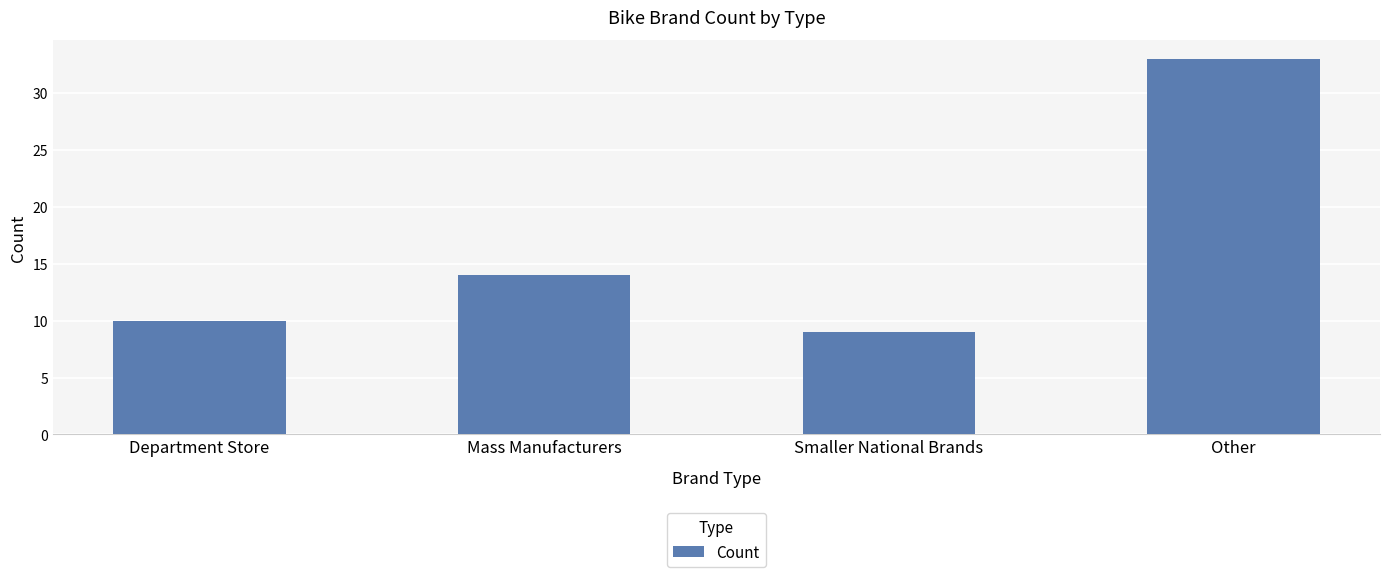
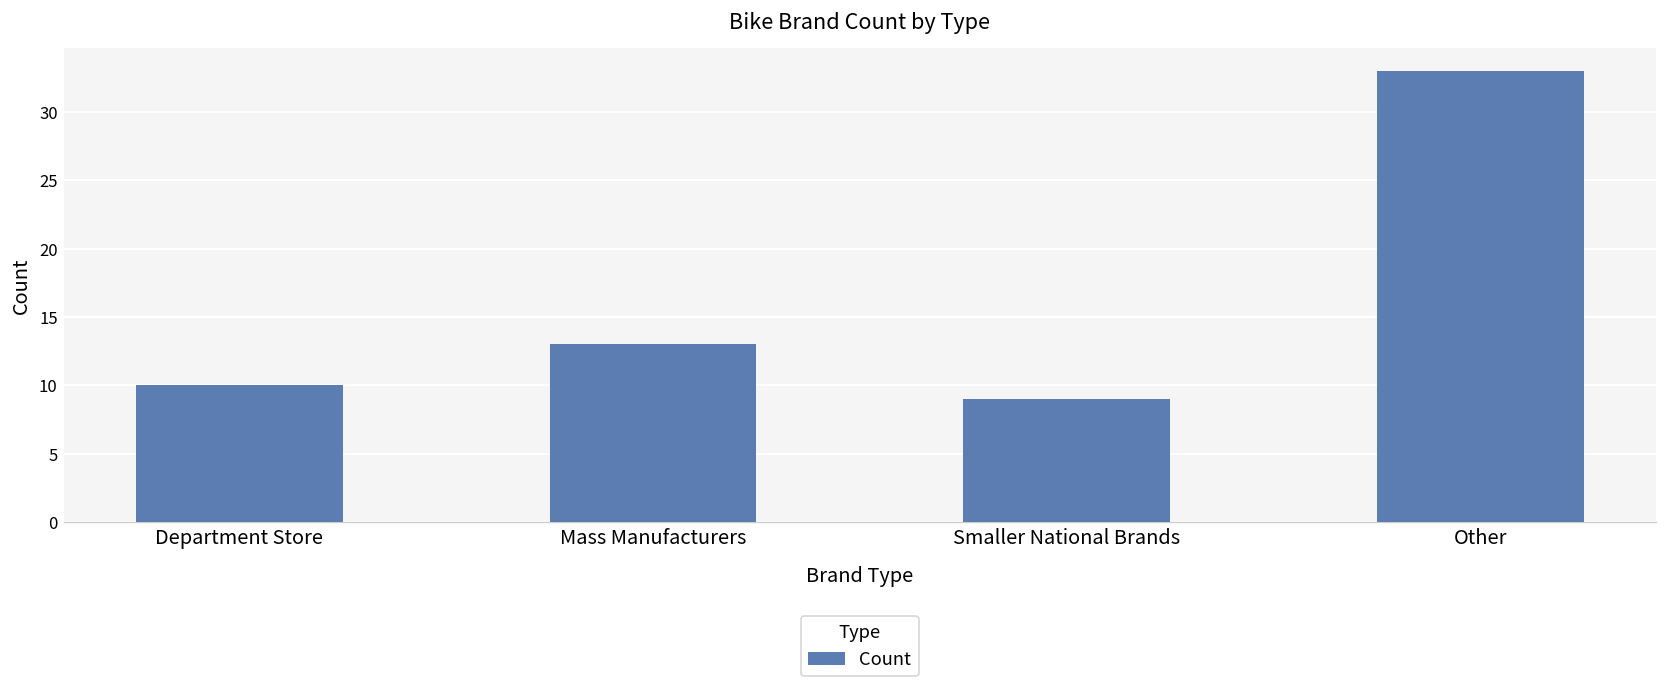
  {
    "Department Store": 10,
-   "Mass Manufacturers": 14,
+   "Mass Manufacturers": 13,
    "Smaller National Brands": 9,
    "Other": 33
  }
